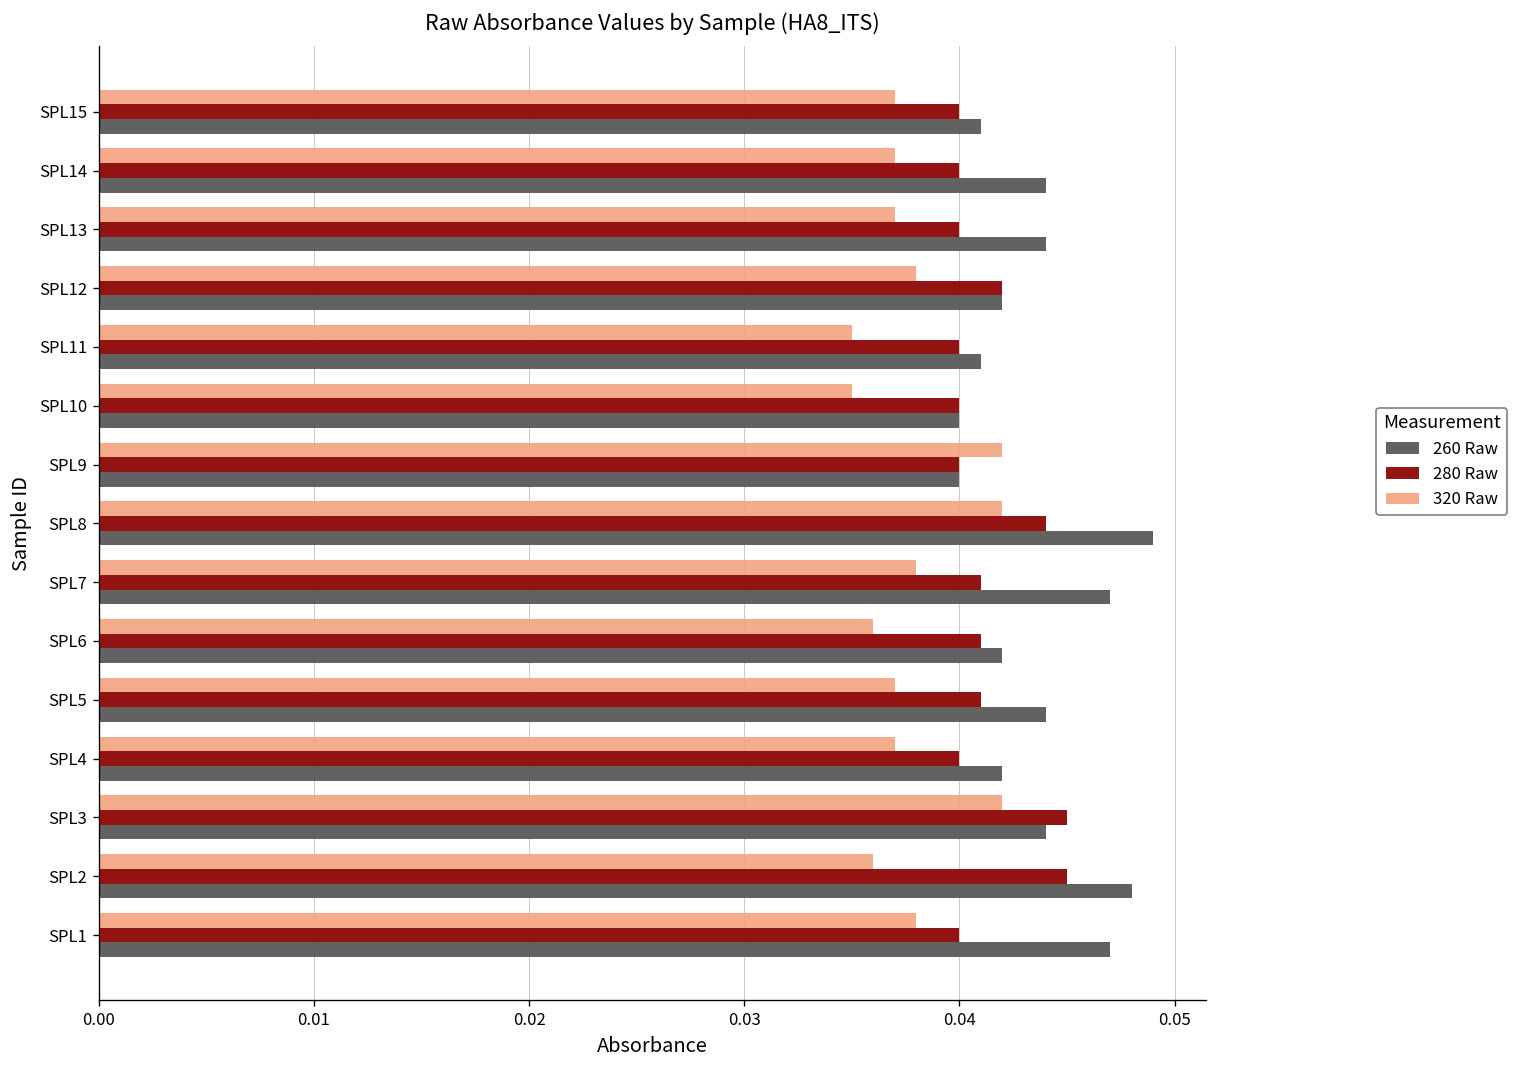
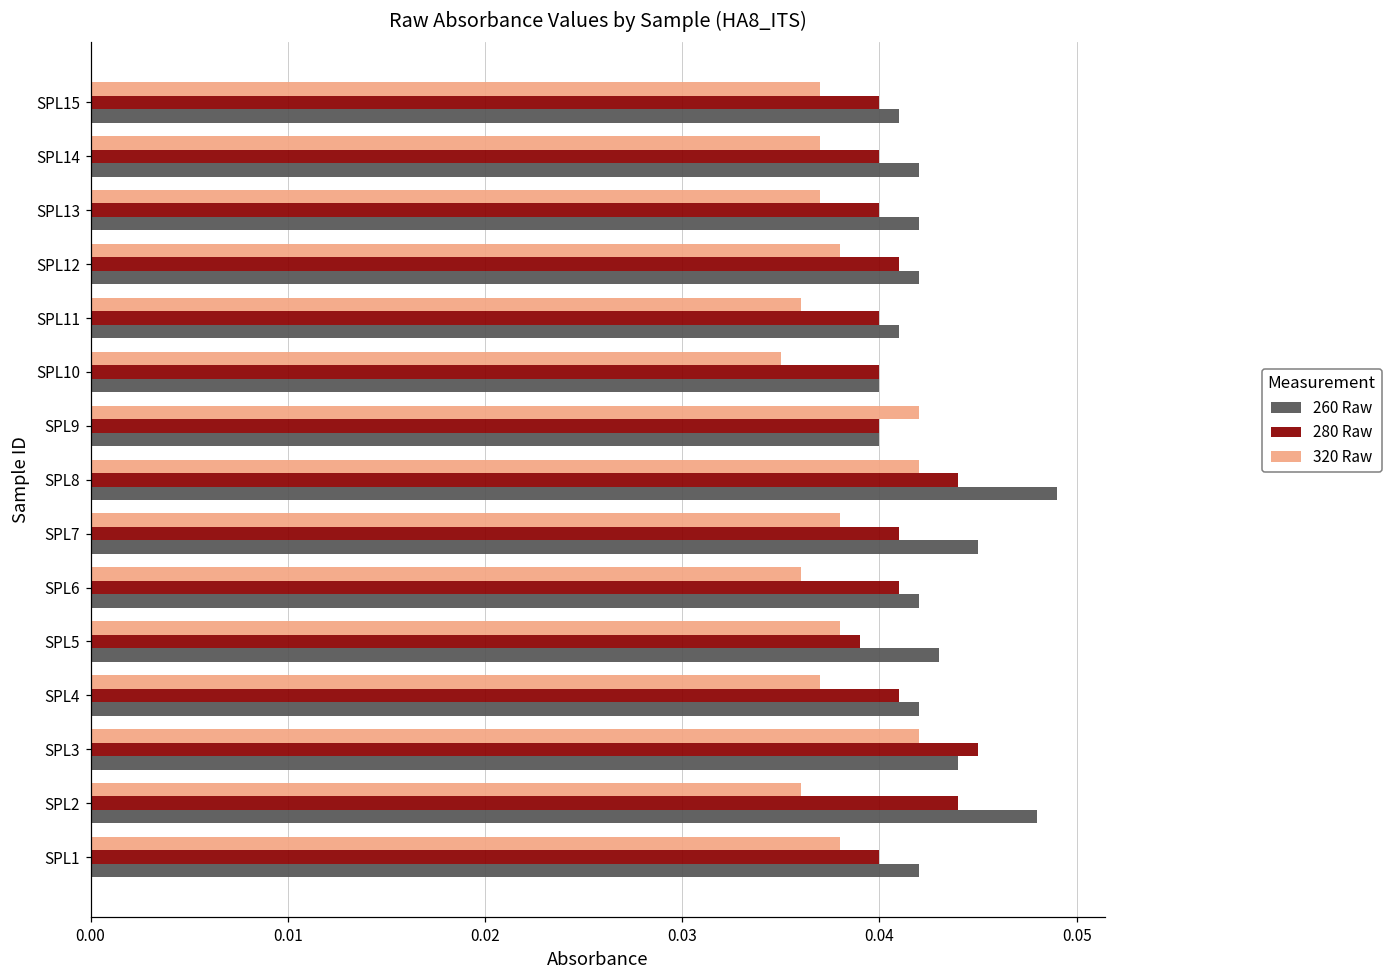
  {
    "260 Raw": {
      "SPL15": 0.041,
-     "SPL14": 0.044,
-     "SPL13": 0.044,
+     "SPL14": 0.042,
+     "SPL13": 0.042,
      "SPL12": 0.042,
      "SPL11": 0.041,
      "SPL10": 0.040,
      "SPL9": 0.040,
      "SPL8": 0.049,
-     "SPL7": 0.047,
+     "SPL7": 0.045,
      "SPL6": 0.042,
-     "SPL5": 0.044,
+     "SPL5": 0.043,
      "SPL4": 0.042,
      "SPL3": 0.044,
      "SPL2": 0.048,
-     "SPL1": 0.047
+     "SPL1": 0.042
    },
    "280 Raw": {
      "SPL15": 0.040,
      "SPL14": 0.040,
      "SPL13": 0.040,
-     "SPL12": 0.042,
+     "SPL12": 0.041,
      "SPL11": 0.040,
      "SPL10": 0.040,
      "SPL9": 0.040,
      "SPL8": 0.044,
      "SPL7": 0.041,
      "SPL6": 0.041,
-     "SPL5": 0.041,
-     "SPL4": 0.040,
+     "SPL5": 0.039,
+     "SPL4": 0.041,
      "SPL3": 0.045,
-     "SPL2": 0.045,
+     "SPL2": 0.044,
      "SPL1": 0.040
    },
    "320 Raw": {
      "SPL15": 0.037,
      "SPL14": 0.037,
      "SPL13": 0.037,
      "SPL12": 0.038,
-     "SPL11": 0.035,
+     "SPL11": 0.036,
      "SPL10": 0.035,
      "SPL9": 0.042,
      "SPL8": 0.042,
      "SPL7": 0.038,
      "SPL6": 0.036,
-     "SPL5": 0.037,
+     "SPL5": 0.038,
      "SPL4": 0.037,
      "SPL3": 0.042,
      "SPL2": 0.036,
      "SPL1": 0.038
    }
  }
